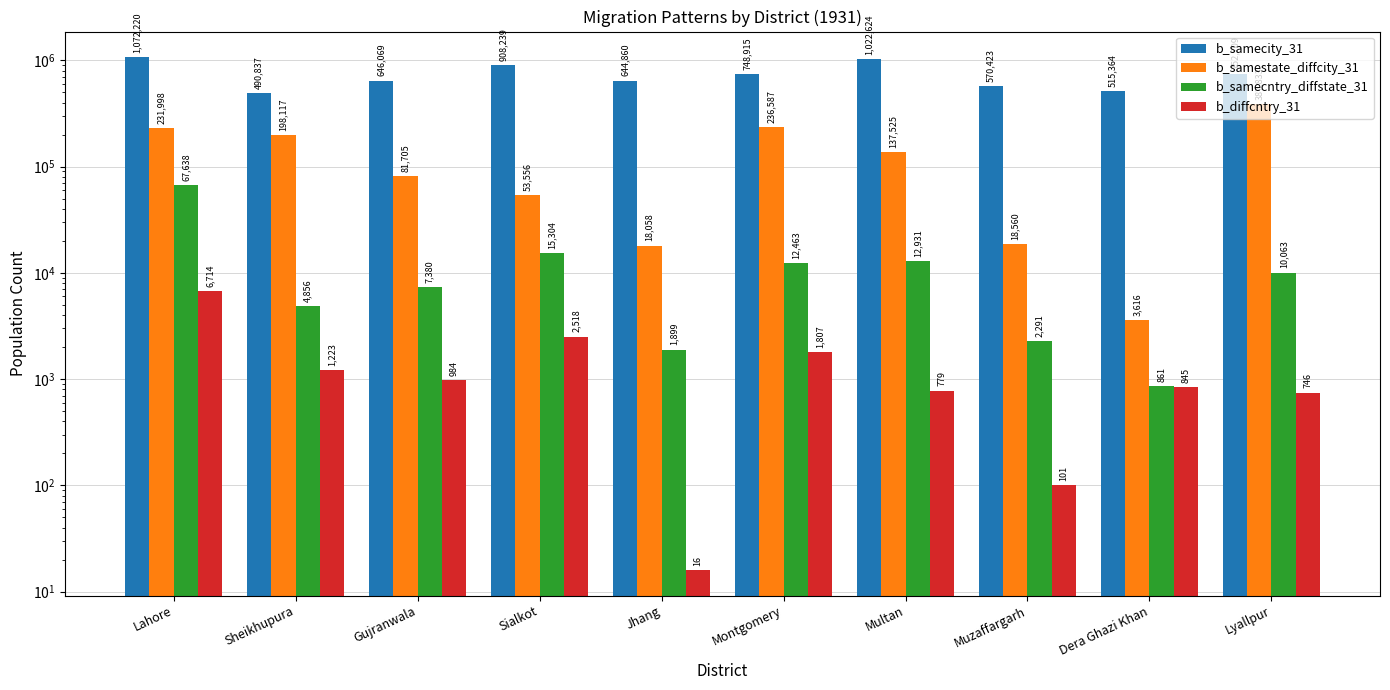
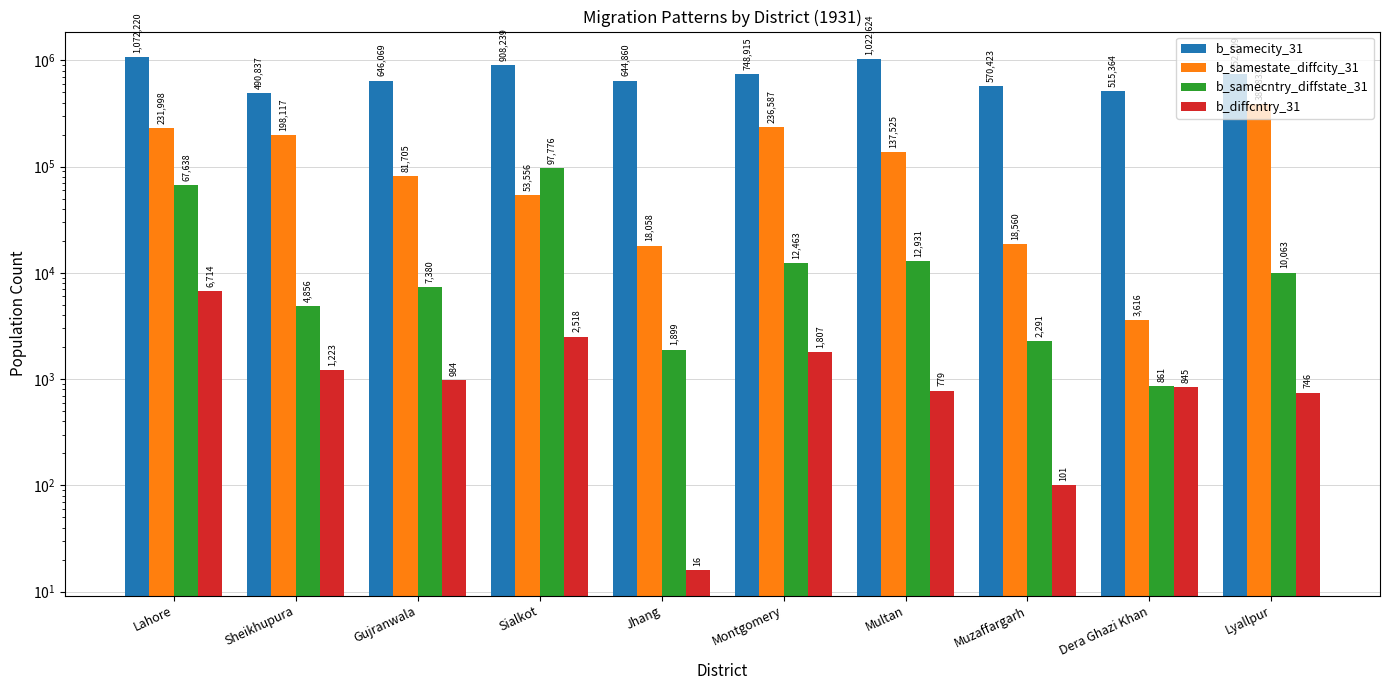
  {
    "b_samecity_31": {
      "Lahore": "1,072,220",
      "Sheikhupura": "490,837",
      "Gujranwala": "646,069",
      "Sialkot": "908,239",
      "Jhang": "644,860",
      "Montgomery": "748,915",
      "Multan": "1,022,624",
      "Muzaffargarh": "570,423",
      "Dera Ghazi Khan": "515,364"
    },
    "b_samestate_diffcity_31": {
      "Lahore": "231,998",
      "Sheikhupura": "198,117",
      "Gujranwala": "81,705",
      "Sialkot": "53,556",
      "Jhang": "18,058",
      "Montgomery": "236,587",
      "Multan": "137,525",
      "Muzaffargarh": "18,560",
      "Dera Ghazi Khan": "3,616"
    },
    "b_samecntry_diffstate_31": {
      "Lahore": "67,638",
      "Sheikhupura": "4,856",
      "Gujranwala": "7,380",
-     "Sialkot": "15,304",
+     "Sialkot": "97,776",
      "Jhang": "1,899",
      "Montgomery": "12,463",
      "Multan": "12,931",
      "Muzaffargarh": "2,291",
      "Dera Ghazi Khan": "861",
      "Lyallpur": "10,063"
    },
    "b_diffcntry_31": {
      "Lahore": "6,714",
      "Sheikhupura": "1,223",
      "Gujranwala": "984",
      "Sialkot": "2,518",
      "Jhang": "16",
      "Montgomery": "1,807",
      "Multan": "779",
      "Muzaffargarh": "101",
      "Dera Ghazi Khan": "845",
      "Lyallpur": "746"
    }
  }
